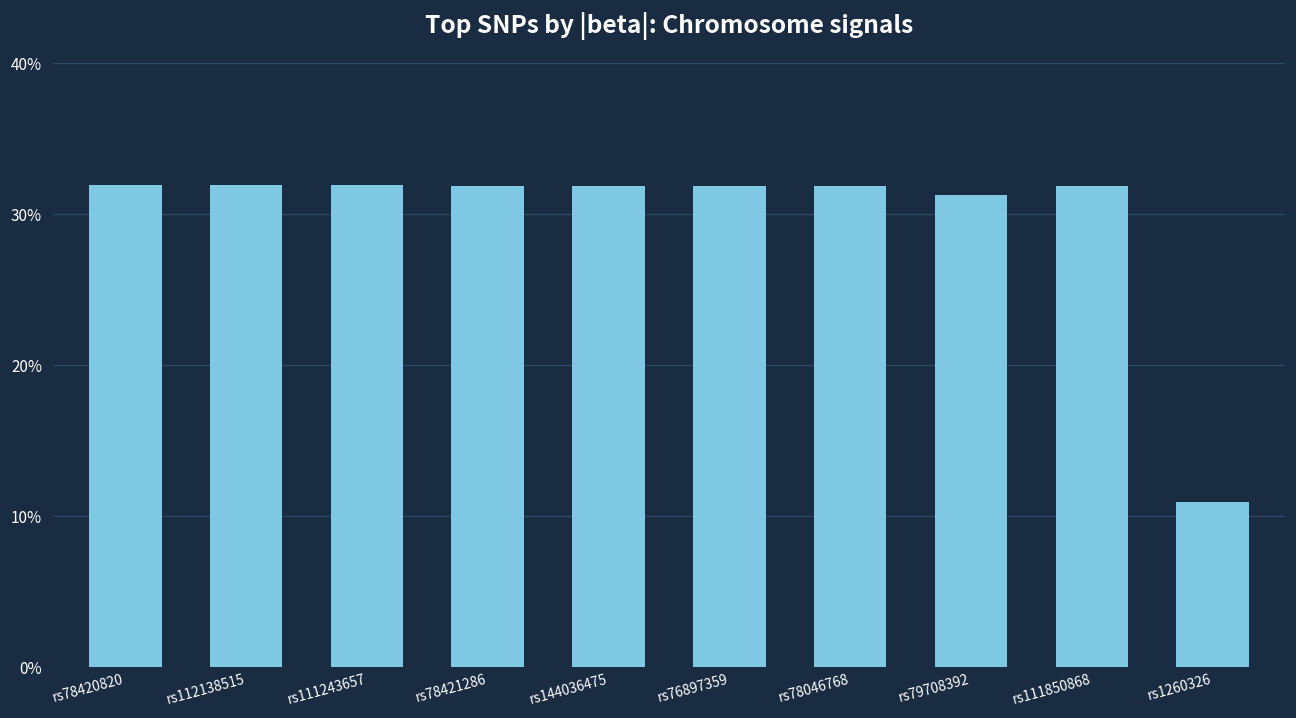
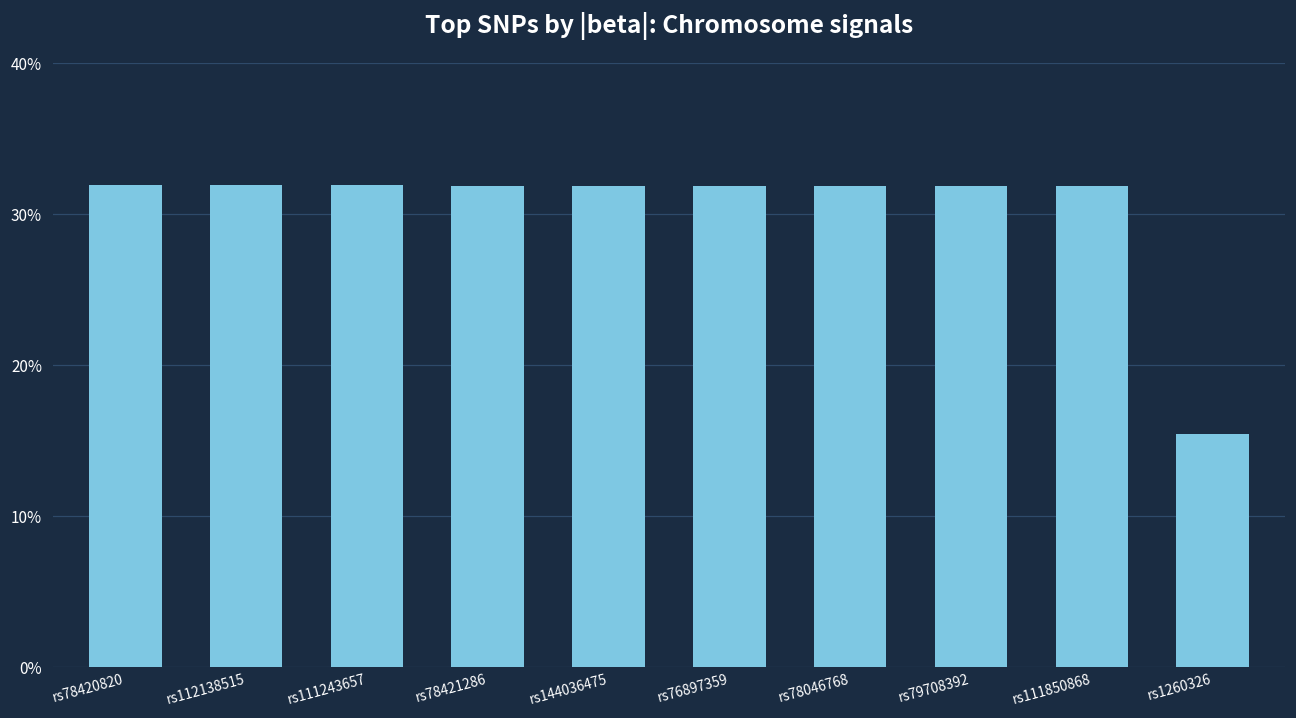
  {
    "rs78420820": "31.9%",
    "rs112138515": "31.9%",
    "rs111243657": "31.9%",
    "rs78421286": "31.9%",
    "rs144036475": "31.9%",
    "rs76897359": "31.9%",
    "rs78046768": "31.9%",
-   "rs79708392": "31.3%",
+   "rs79708392": "31.9%",
    "rs111850868": "31.9%",
-   "rs1260326": "11.0%"
+   "rs1260326": "15.4%"
  }
